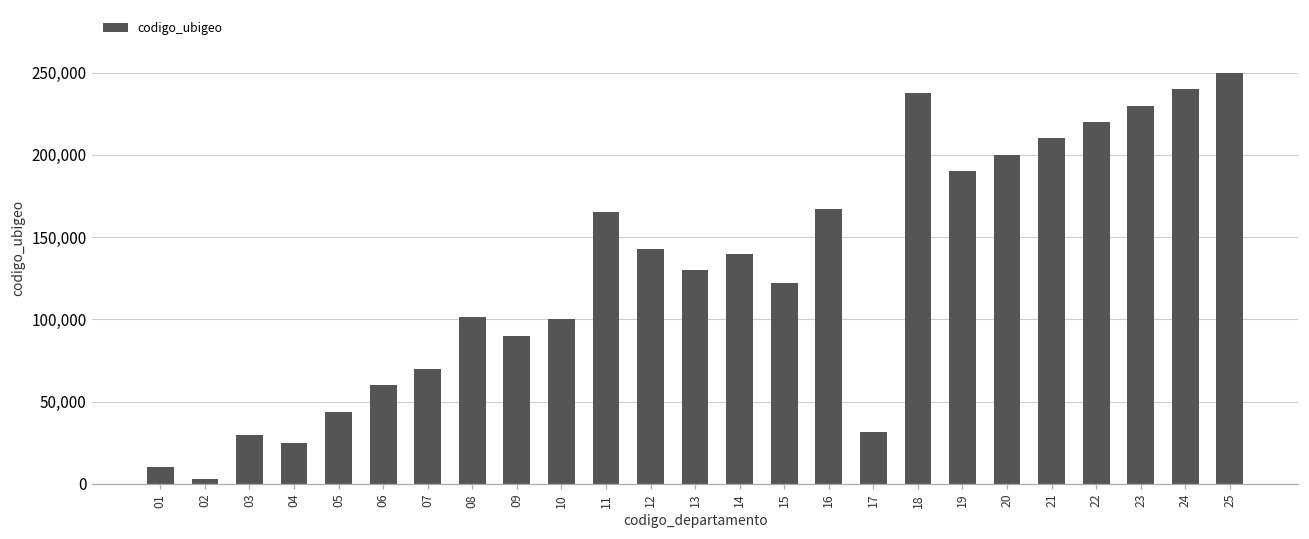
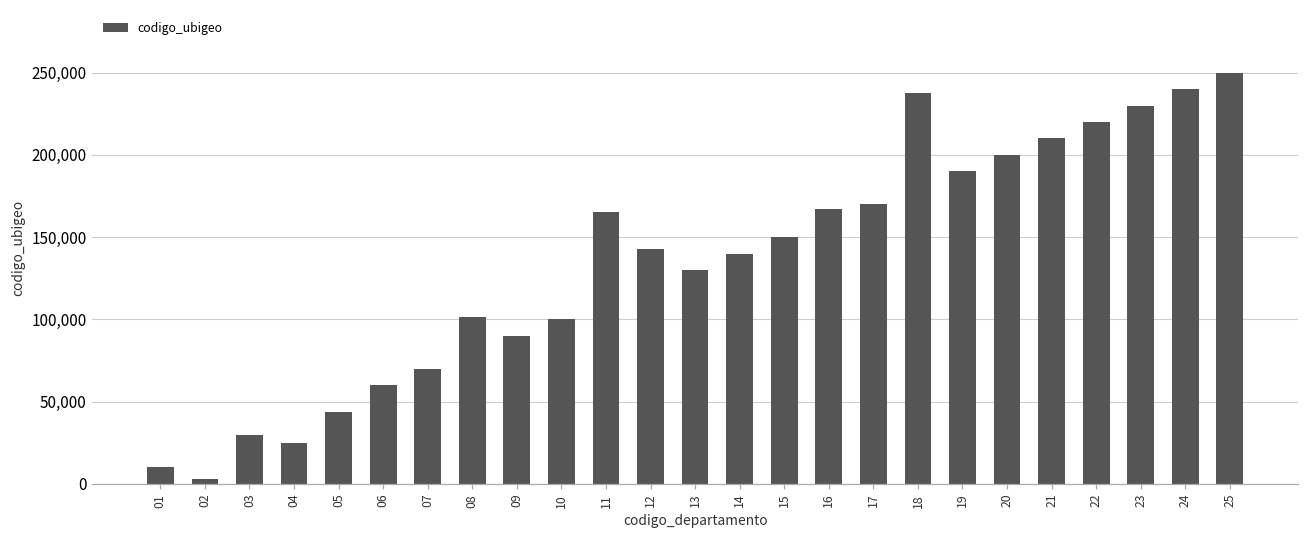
  {
    "01": "10,000",
    "02": "3,000",
    "03": "30,000",
    "04": "25,000",
    "05": "44,000",
    "06": "60,000",
    "07": "70,000",
    "08": "102,000",
    "09": "90,000",
    "10": "100,000",
    "11": "165,000",
    "12": "143,000",
    "13": "130,000",
    "14": "140,000",
-   "15": "122,000",
+   "15": "150,000",
    "16": "167,000",
-   "17": "32,000",
+   "17": "170,000",
    "18": "237,000",
    "19": "190,000",
    "20": "200,000",
    "21": "210,000",
    "22": "220,000",
    "23": "230,000",
    "24": "240,000",
    "25": "250,000"
  }
